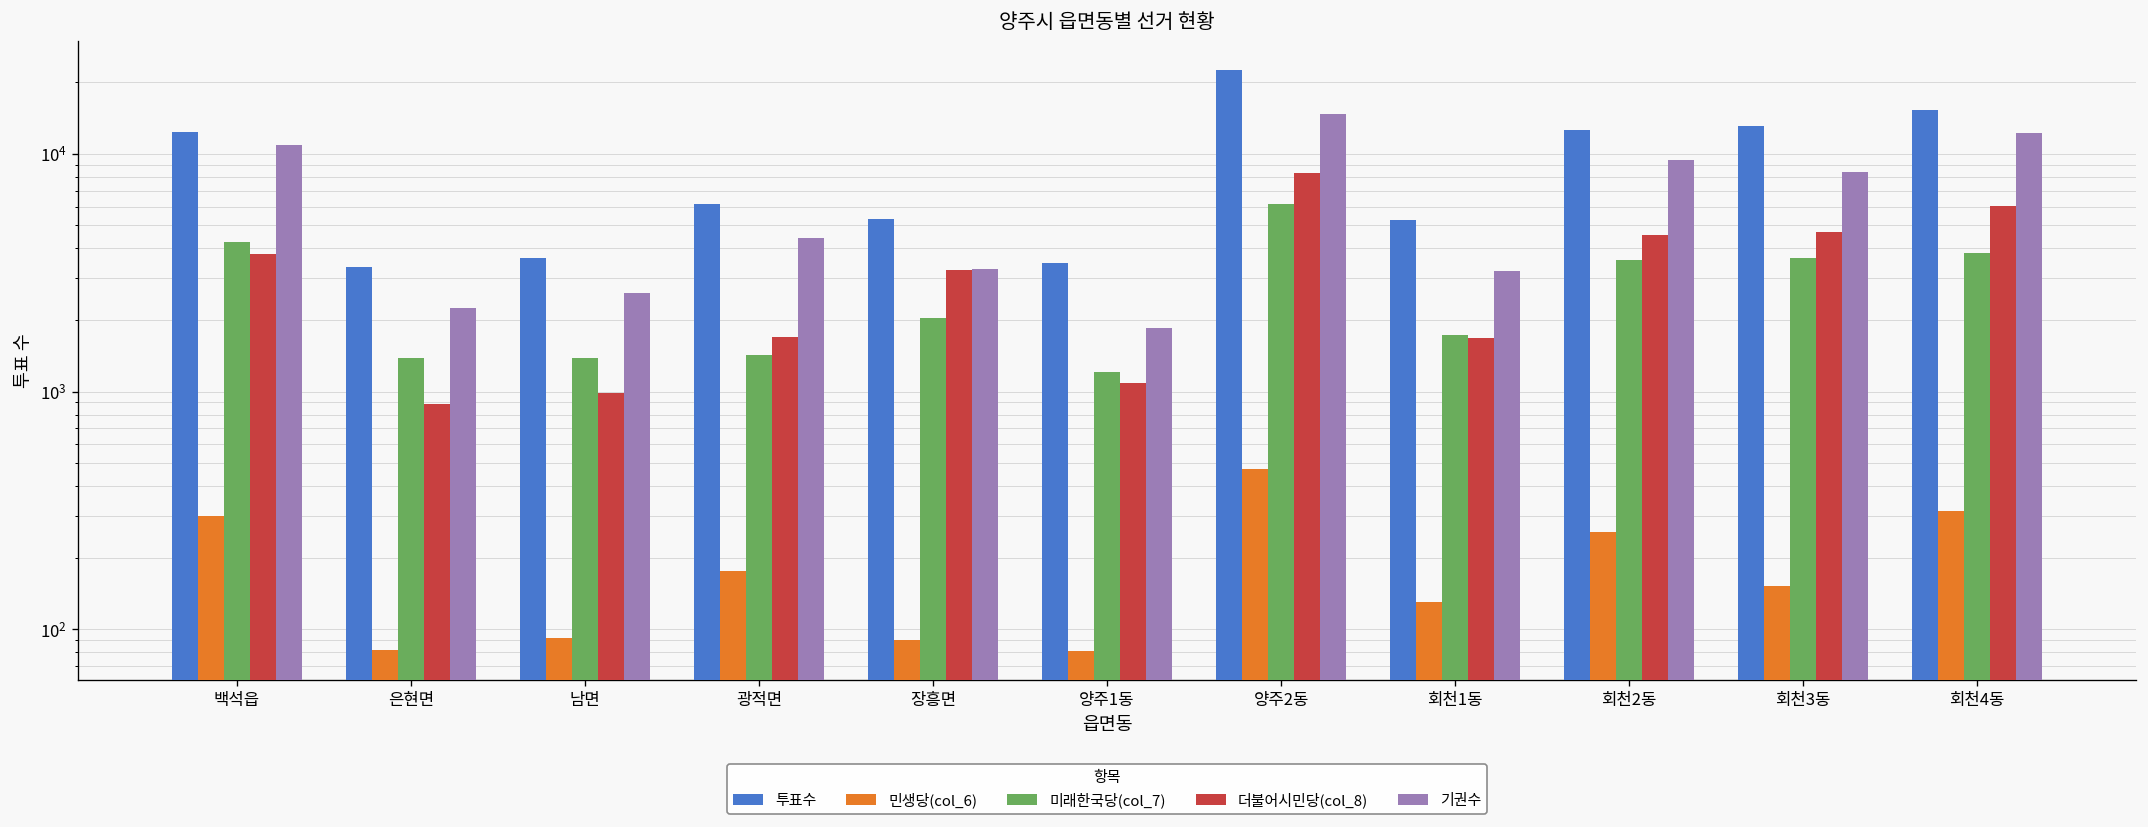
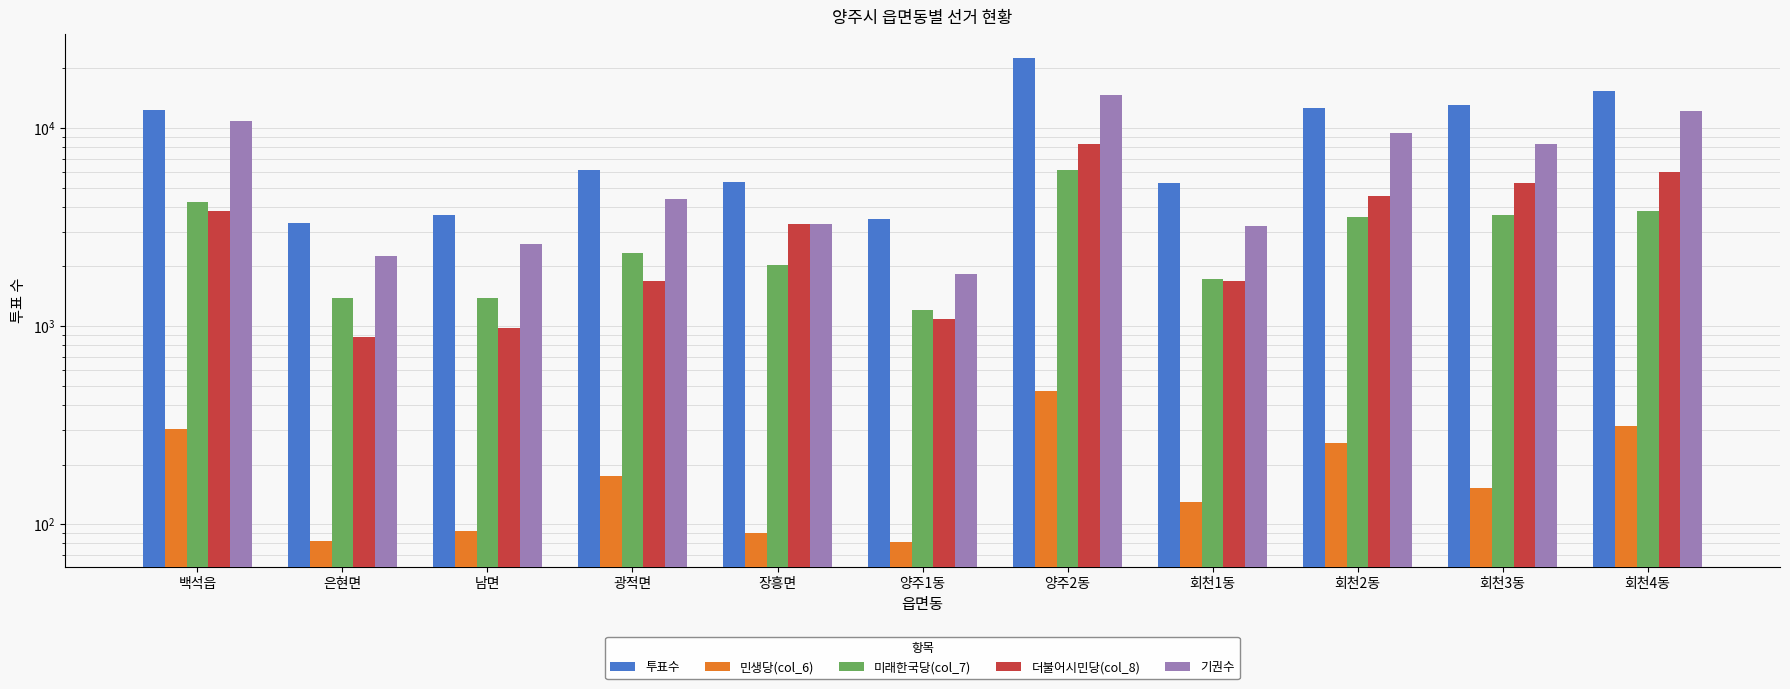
  {
    "투표수": {
      "백석읍": 12000,
      "은현면": 3300,
      "남면": 3600,
      "광적면": 6200,
      "장흥면": 5300,
      "양주1동": 3500,
      "양주2동": 23000,
      "회천1동": 5300,
      "회천2동": 13000,
      "회천3동": 13000,
      "회천4동": 15000
    },
    "민생당(col_6)": {
      "백석읍": 300,
      "은현면": 82,
      "남면": 90,
      "광적면": 180,
      "장흥면": 90,
      "양주1동": 81,
      "양주2동": 470,
      "회천1동": 130,
      "회천2동": 260,
      "회천3동": 150,
      "회천4동": 310
    },
    "미래한국당(col_7)": {
      "백석읍": 4300,
      "은현면": 1400,
      "남면": 1400,
-     "광적면": 1400,
+     "광적면": 2300,
      "장흥면": 2000,
      "양주1동": 1200,
      "양주2동": 6100,
      "회천1동": 1700,
      "회천2동": 3600,
      "회천3동": 3600,
      "회천4동": 3800
    },
    "더불어시민당(col_8)": {
      "백석읍": 3800,
      "은현면": 900,
      "남면": 1000,
      "광적면": 1700,
      "장흥면": 3300,
      "양주1동": 1100,
      "양주2동": 8300,
      "회천1동": 1700,
      "회천2동": 4600,
-     "회천3동": 4700,
+     "회천3동": 5300,
      "회천4동": 6000
    },
    "기권수": {
      "백석읍": 11000,
      "은현면": 2300,
      "남면": 2600,
      "광적면": 4400,
      "장흥면": 3300,
      "양주1동": 1800,
      "양주2동": 15000,
      "회천1동": 3200,
      "회천2동": 9000,
      "회천3동": 8300,
      "회천4동": 12000
    }
  }
